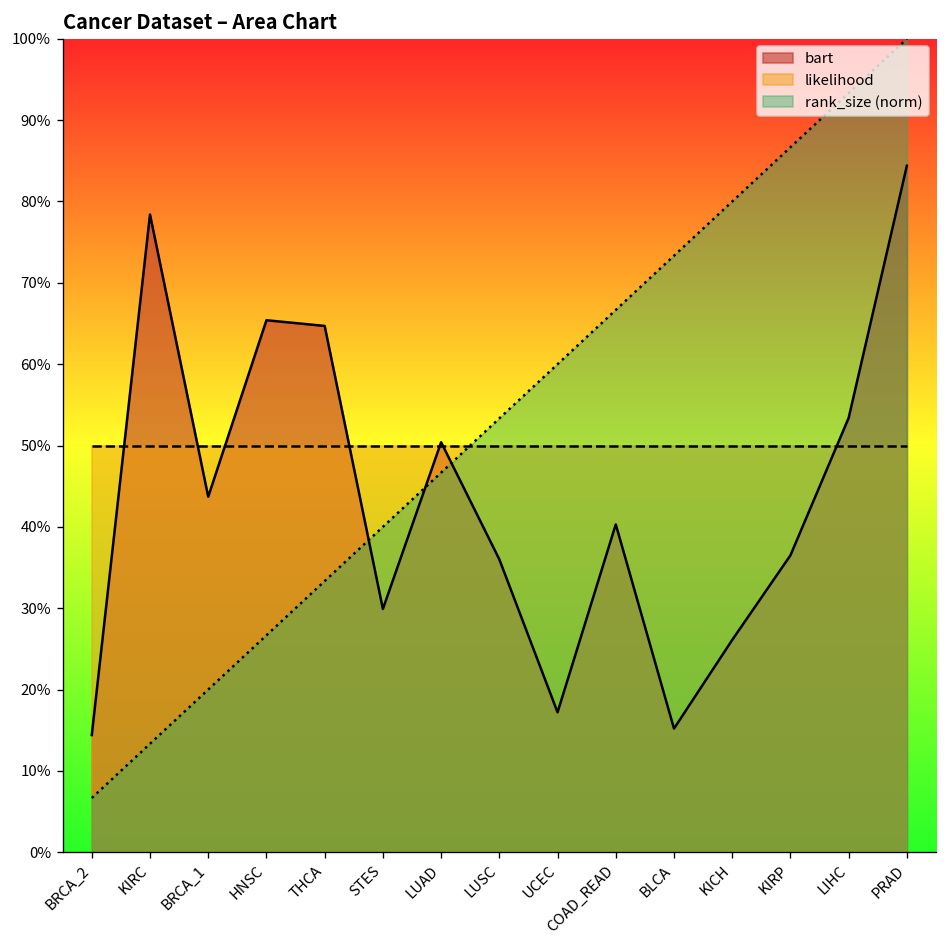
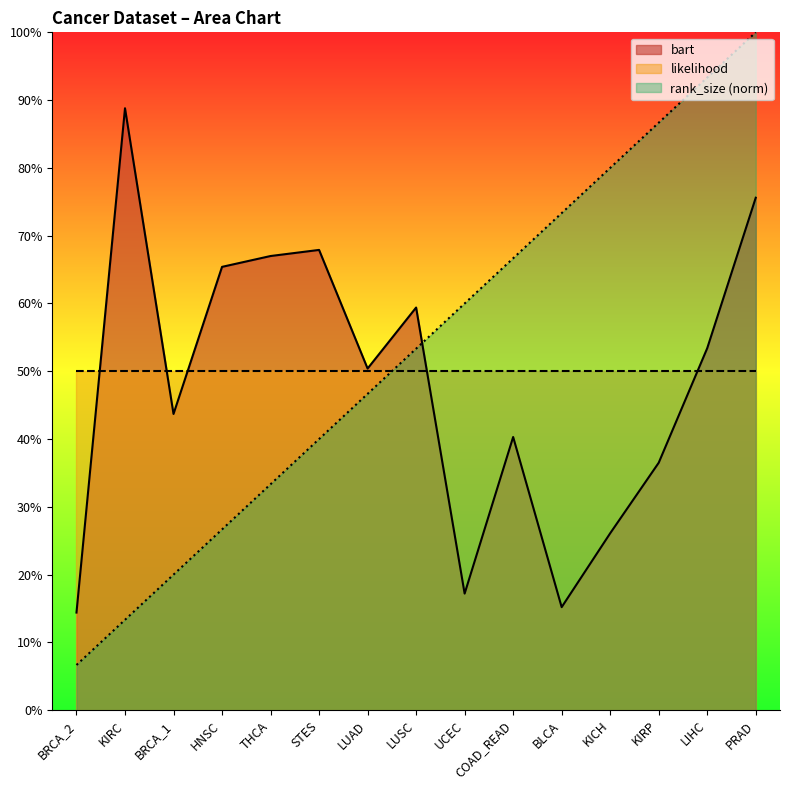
  {
    "bart": {
      "BRCA_2": "14%",
-     "KIRC": "78%",
+     "KIRC": "89%",
      "BRCA_1": "44%",
      "HNSC": "65%",
-     "THCA": "65%",
-     "STES": "30%",
+     "THCA": "67%",
+     "STES": "68%",
      "LUAD": "50%",
-     "LUSC": "36%",
+     "LUSC": "59%",
      "UCEC": "17%",
      "COAD_READ": "40%",
      "BLCA": "15%",
      "KICH": "26%",
      "KIRP": "37%",
      "LIHC": "53%",
-     "PRAD": "84%"
+     "PRAD": "76%"
    },
    "likelihood": {
      "BRCA_2": "50%",
      "KIRC": "50%",
      "BRCA_1": "50%",
      "HNSC": "50%",
      "THCA": "50%",
      "STES": "50%",
      "LUAD": "50%",
      "LUSC": "50%",
      "UCEC": "50%",
      "COAD_READ": "50%",
      "BLCA": "50%",
      "KICH": "50%",
      "KIRP": "50%",
      "LIHC": "50%",
      "PRAD": "50%"
    },
    "rank_size (norm)": {
      "BRCA_2": "7%",
      "KIRC": "13%",
      "BRCA_1": "20%",
      "HNSC": "27%",
      "THCA": "33%",
      "STES": "40%",
      "LUAD": "47%",
      "LUSC": "53%",
      "UCEC": "60%",
      "COAD_READ": "67%",
      "BLCA": "73%",
      "KICH": "80%",
      "KIRP": "87%",
      "PRAD": "100%"
    }
  }
